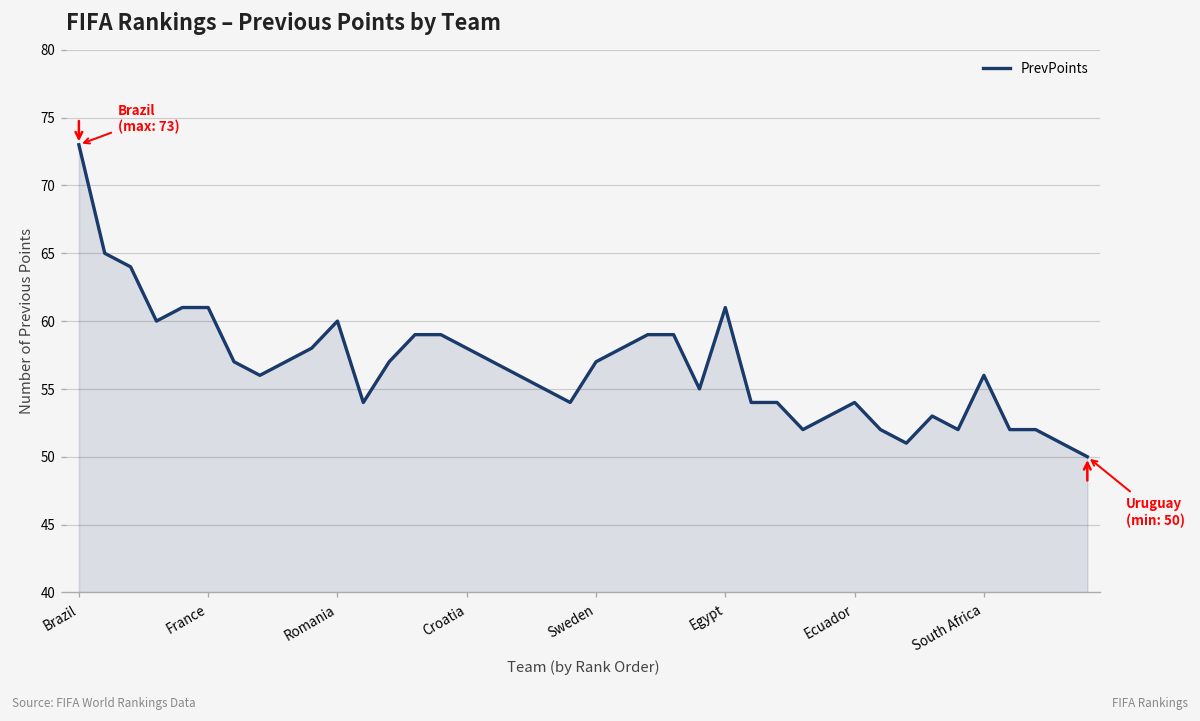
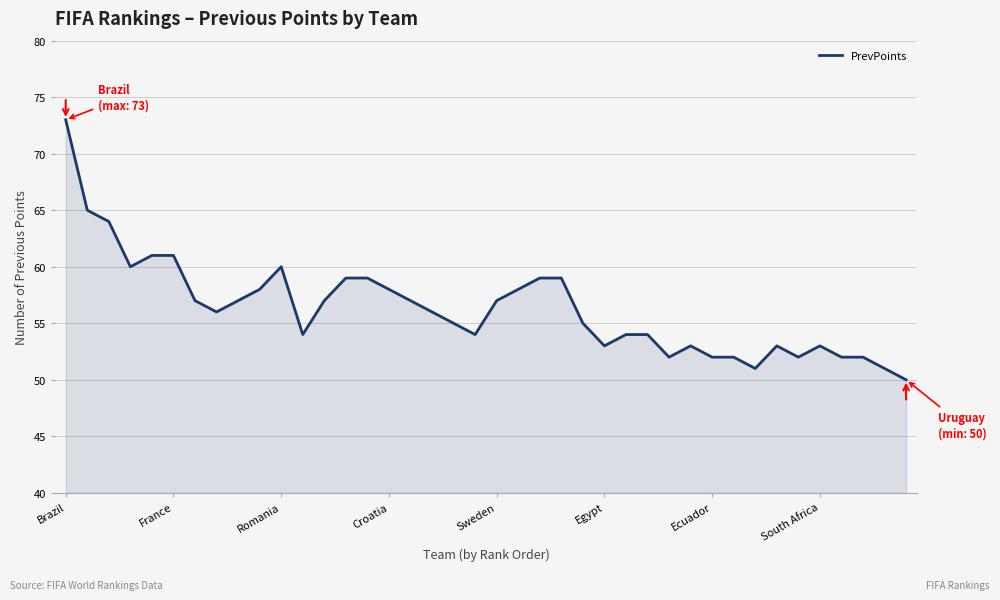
  {
    "France": 61,
    "Romania": 60,
    "Croatia": 58,
    "Sweden": 57,
-   "Egypt": 61,
-   "Ecuador": 54,
-   "South Africa": 56
+   "Egypt": 53,
+   "Ecuador": 52,
+   "South Africa": 53
  }
